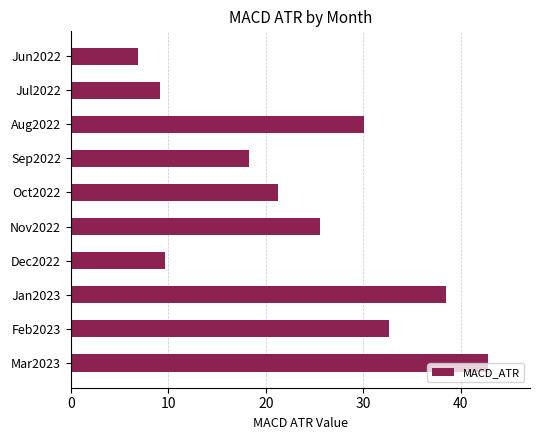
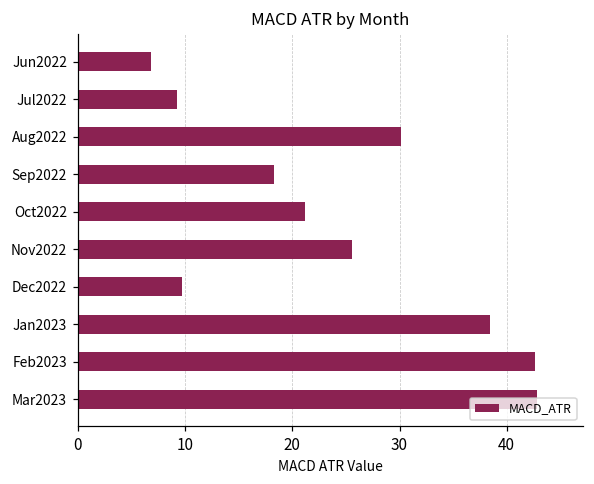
  {
    "Jun2022": 7,
    "Jul2022": 9,
    "Aug2022": 30,
    "Sep2022": 18,
    "Oct2022": 21,
    "Nov2022": 26,
    "Dec2022": 10,
    "Jan2023": 38,
-   "Feb2023": 33,
+   "Feb2023": 43,
    "Mar2023": 43
  }
